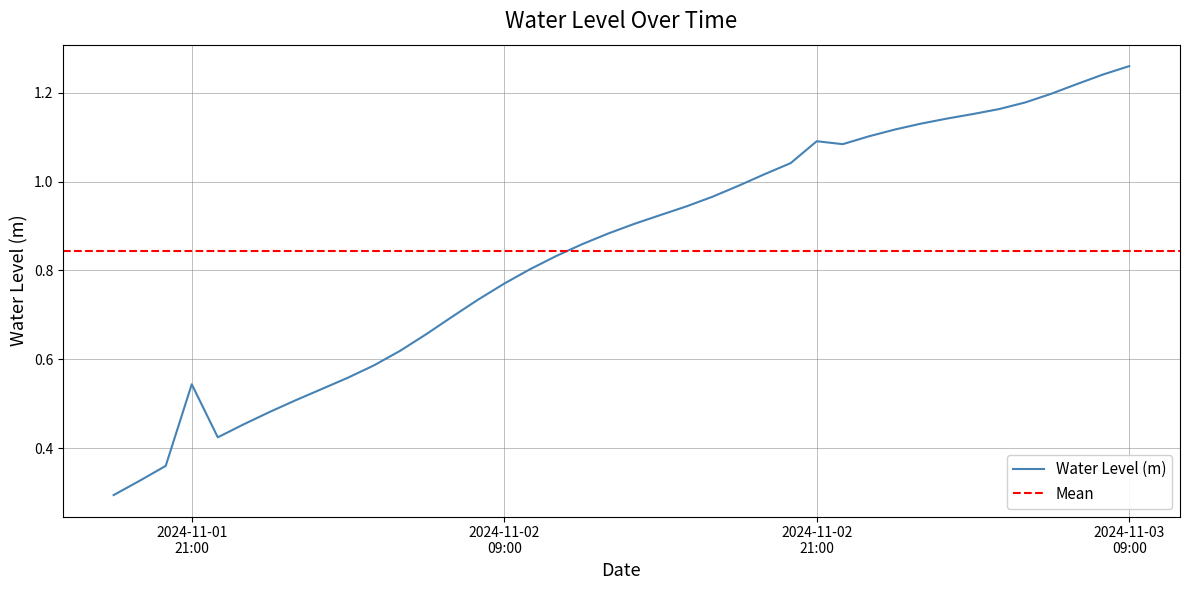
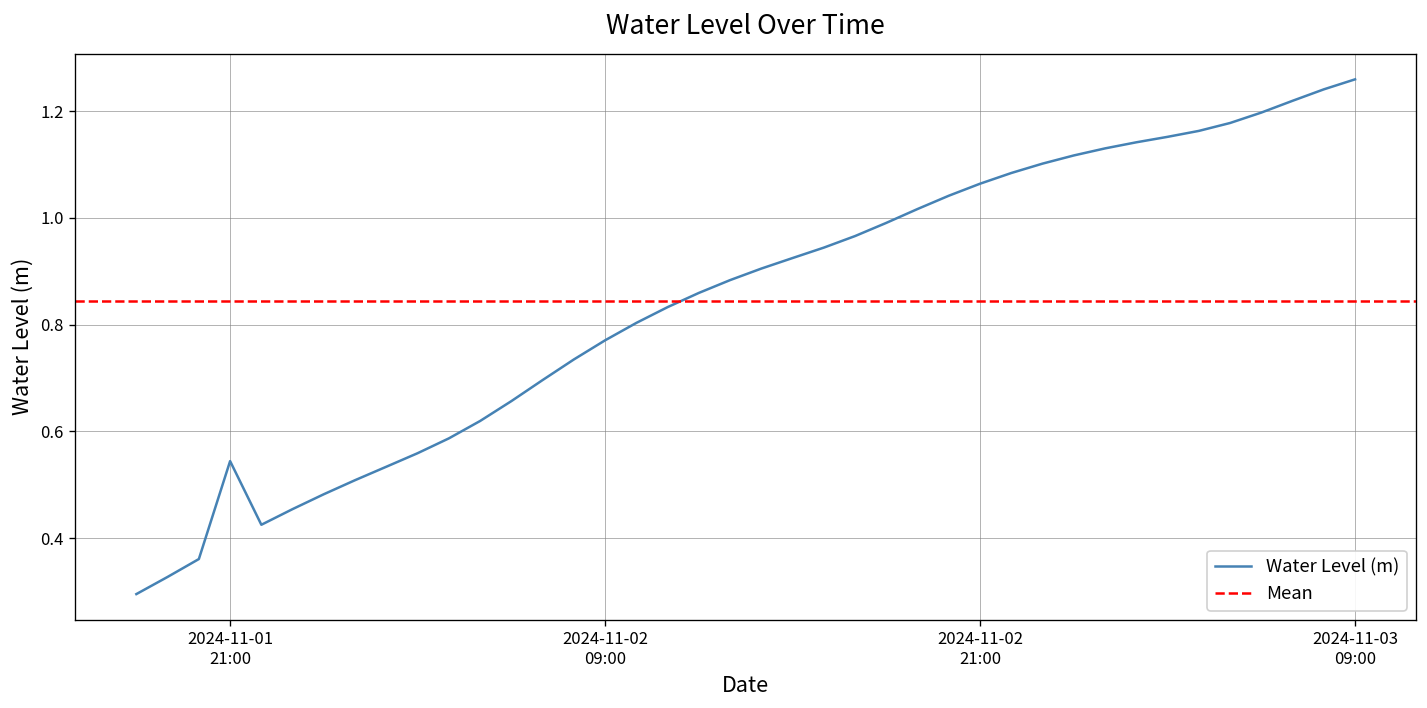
  {
    "2024-11-01 21:00": 0.54,
    "2024-11-02 09:00": 0.77,
-   "2024-11-02 21:00": 1.09,
+   "2024-11-02 21:00": 1.06,
    "2024-11-03 09:00": 1.26
  }
